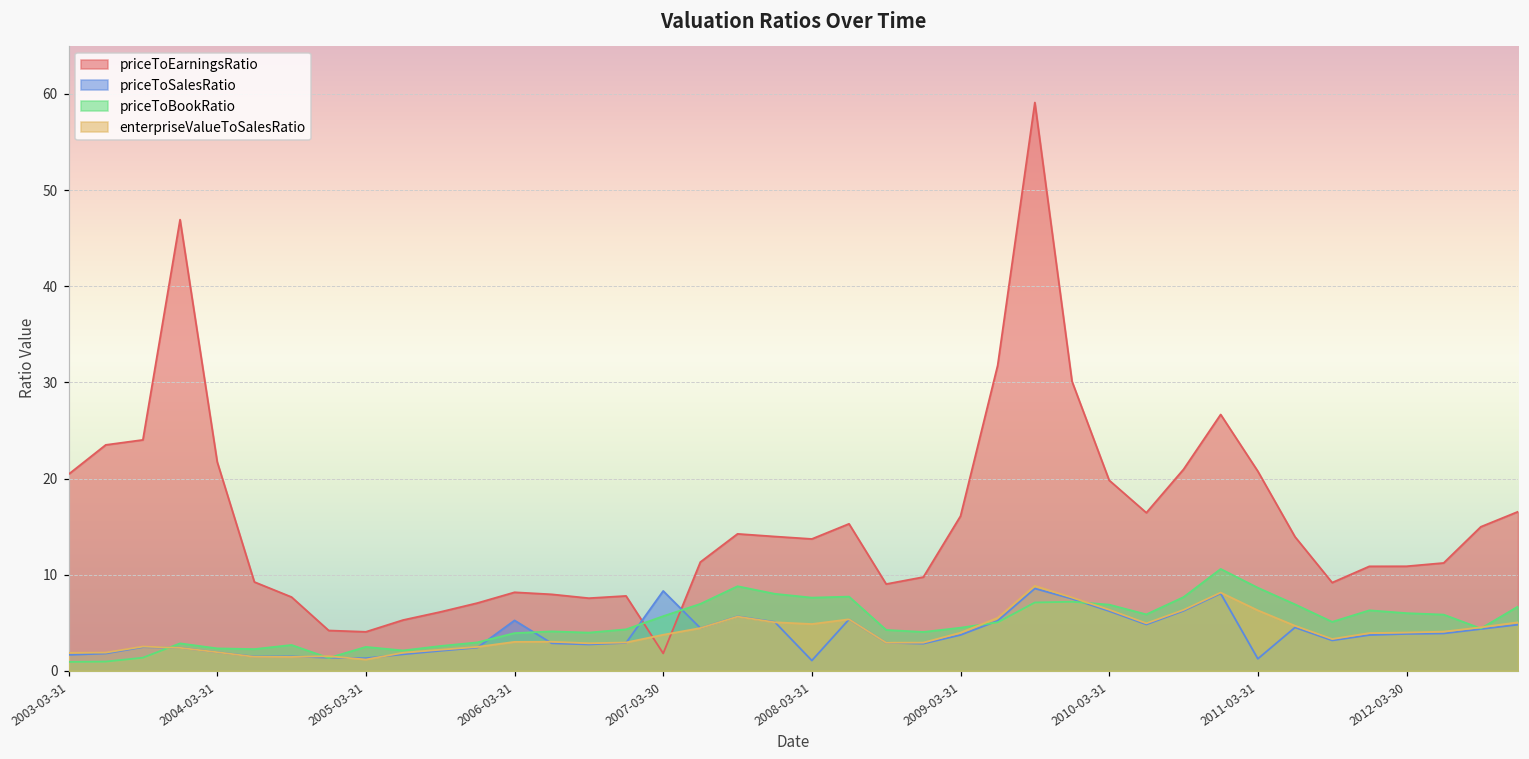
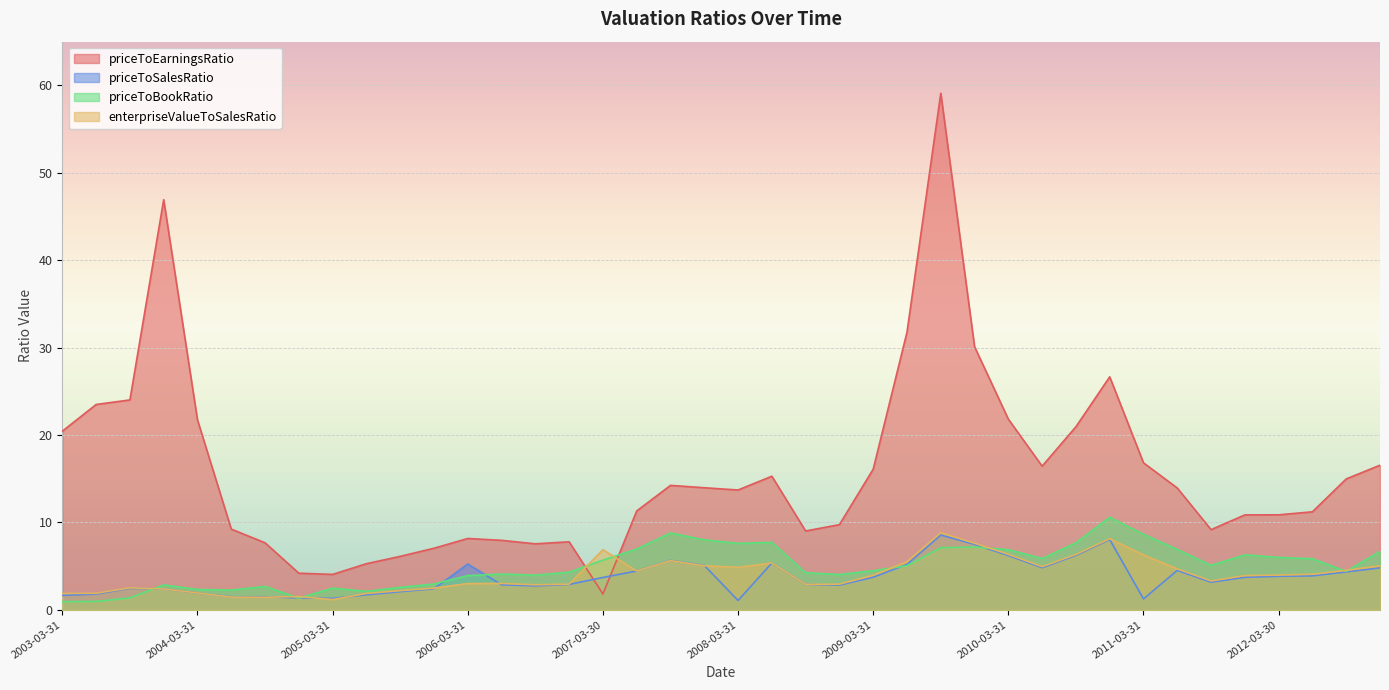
  {
    "priceToEarningsRatio": {
      "2003-03-31": 20,
      "2004-03-31": 22,
      "2005-03-31": 4,
      "2006-03-31": 8,
      "2007-03-30": 2,
      "2008-03-31": 14,
      "2009-03-31": 16,
-     "2010-03-31": 20,
-     "2011-03-31": 21,
+     "2010-03-31": 22,
+     "2011-03-31": 17,
      "2012-03-30": 11
    },
    "priceToSalesRatio": {
      "2006-03-31": 5,
-     "2007-03-30": 8,
+     "2007-03-30": 4,
      "2008-03-31": 1,
      "2011-03-31": 1
    },
    "priceToBookRatio": {
      "2003-03-31": 1,
      "2004-03-31": 2,
      "2005-03-31": 2,
      "2006-03-31": 4,
      "2007-03-30": 6,
      "2008-03-31": 8,
      "2009-03-31": 4,
      "2010-03-31": 7,
      "2011-03-31": 9,
      "2012-03-30": 6
    },
    "enterpriseValueToSalesRatio": {
      "2006-03-31": 3,
-     "2007-03-30": 4,
+     "2007-03-30": 7,
      "2008-03-31": 5,
      "2011-03-31": 6
    }
  }
